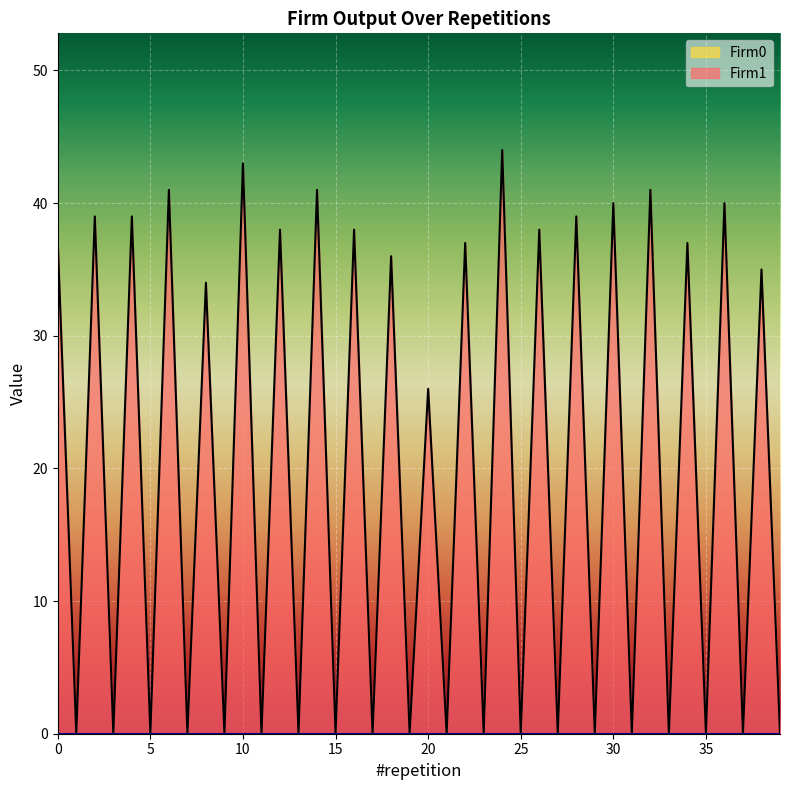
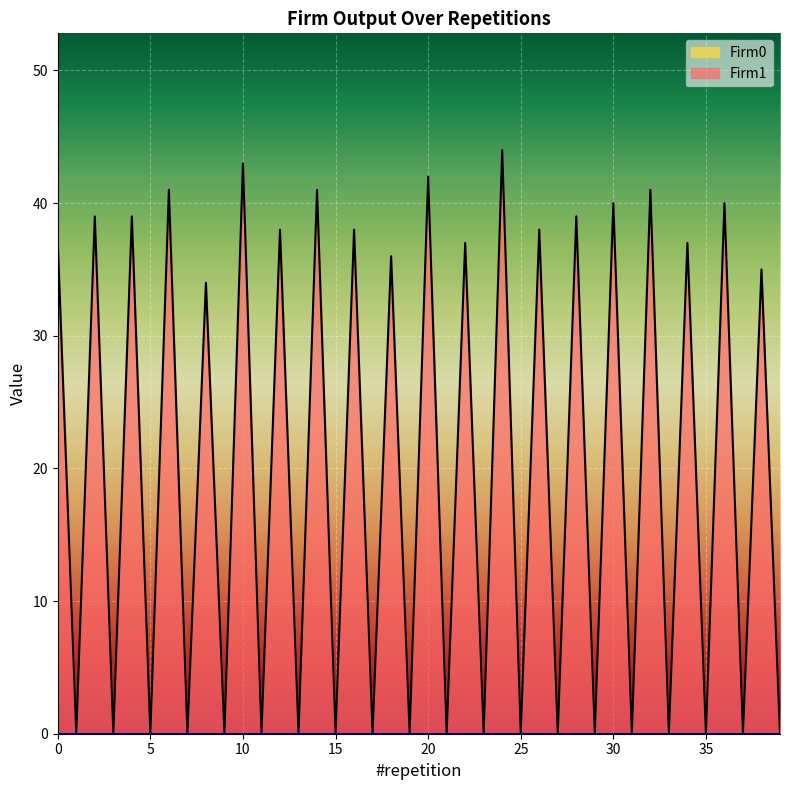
  {
    "Firm0": {
      "0": 0,
      "10": 0,
      "20": 0,
      "30": 0
    },
    "Firm1": {
      "0": 37,
      "10": 43,
-     "20": 26,
+     "20": 42,
      "30": 40
    }
  }
